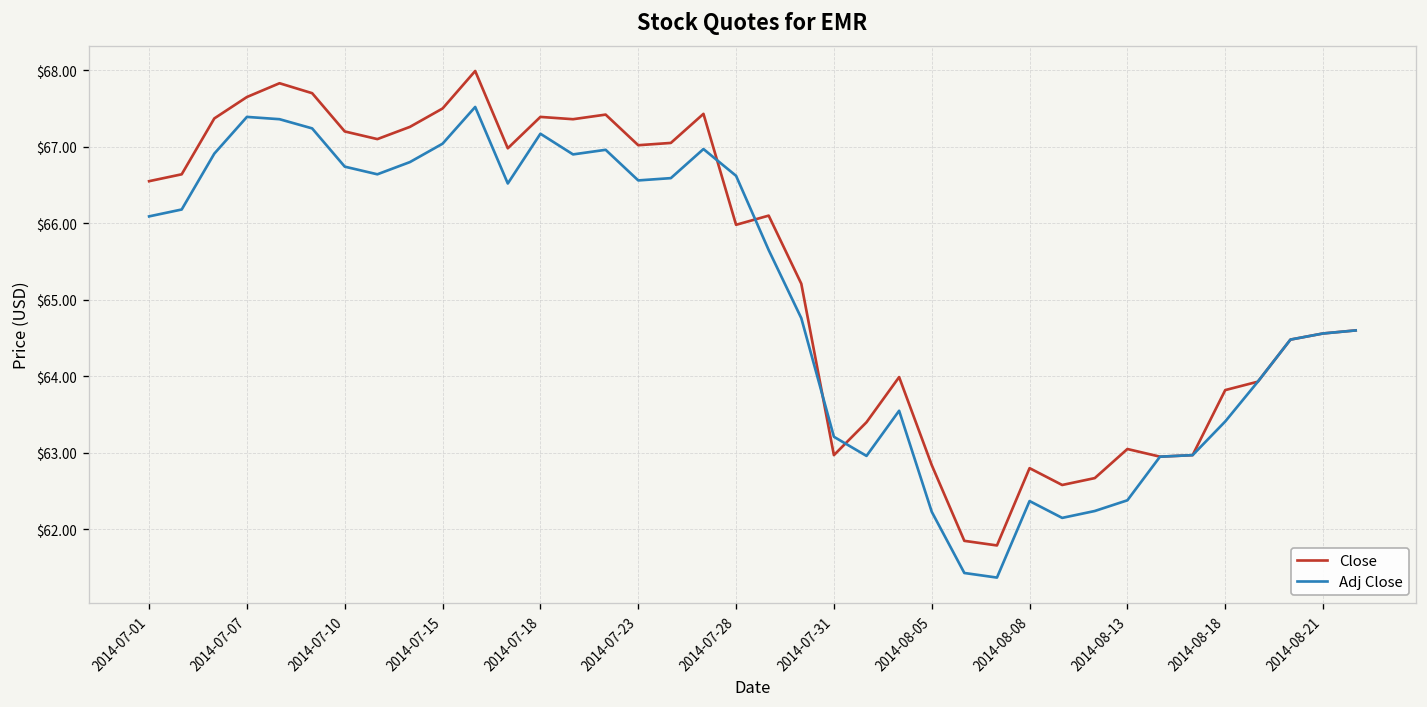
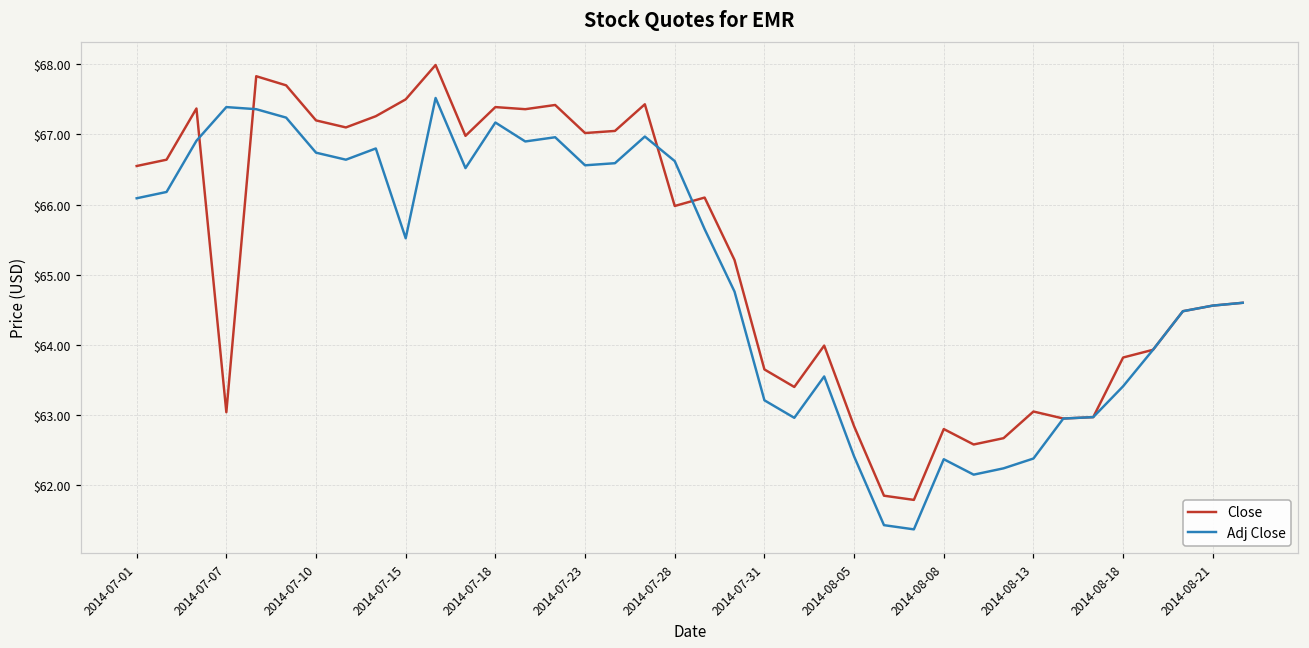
  {
    "Close": {
      "2014-07-01": "$66.6",
-     "2014-07-07": "$67.7",
+     "2014-07-07": "$63.0",
      "2014-07-10": "$67.2",
      "2014-07-15": "$67.5",
      "2014-07-18": "$67.4",
      "2014-07-23": "$67.0",
      "2014-07-28": "$66.0",
-     "2014-07-31": "$63.0",
+     "2014-07-31": "$63.7",
      "2014-08-05": "$62.8",
      "2014-08-08": "$62.8",
      "2014-08-13": "$63.1",
      "2014-08-18": "$63.8"
    },
    "Adj Close": {
      "2014-07-01": "$66.1",
      "2014-07-07": "$67.4",
      "2014-07-10": "$66.7",
-     "2014-07-15": "$67.0",
+     "2014-07-15": "$65.5",
      "2014-07-18": "$67.2",
      "2014-07-23": "$66.6",
      "2014-07-28": "$66.6",
      "2014-07-31": "$63.2",
-     "2014-08-05": "$62.2",
+     "2014-08-05": "$62.4",
      "2014-08-08": "$62.4",
      "2014-08-13": "$62.4",
      "2014-08-18": "$63.4"
    }
  }
